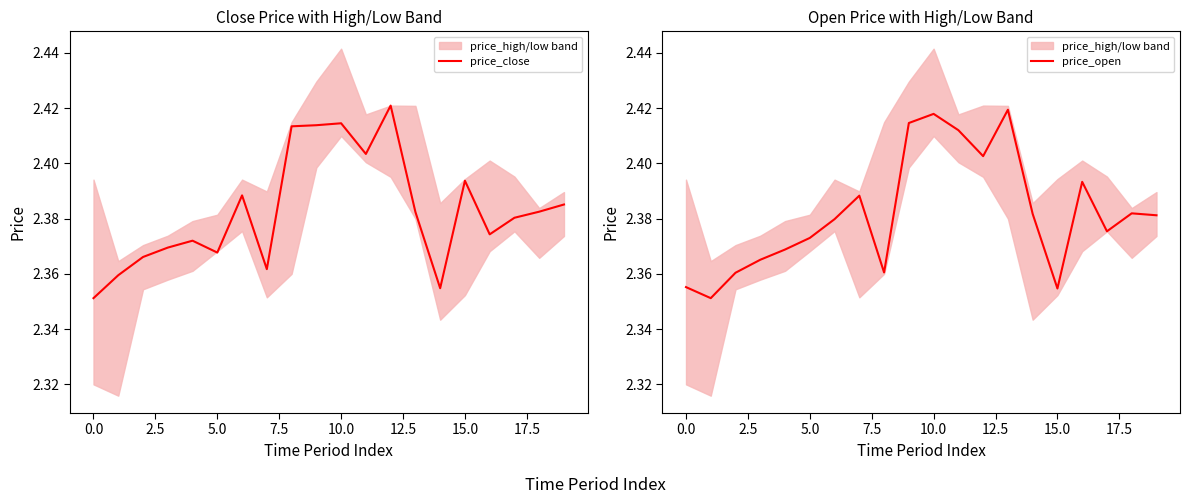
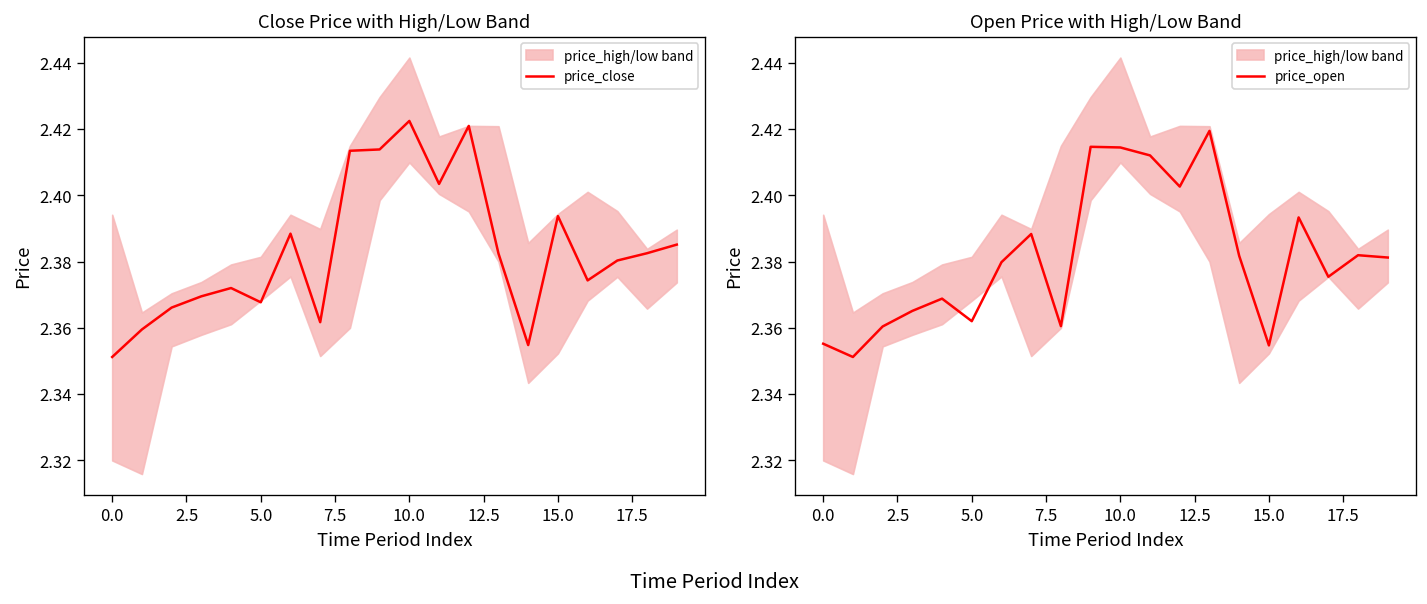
  {
    "Close Price with High/Low Band": {
      "price_close": {
        "0.0": 2.351,
        "5.0": 2.368,
-       "10.0": 2.415
+       "10.0": 2.422
      }
    },
    "Open Price with High/Low Band": {
      "price_open": {
        "0.0": 2.355,
-       "5.0": 2.373,
-       "10.0": 2.418,
+       "5.0": 2.362,
+       "10.0": 2.414,
        "15.0": 2.355
      }
    }
  }
